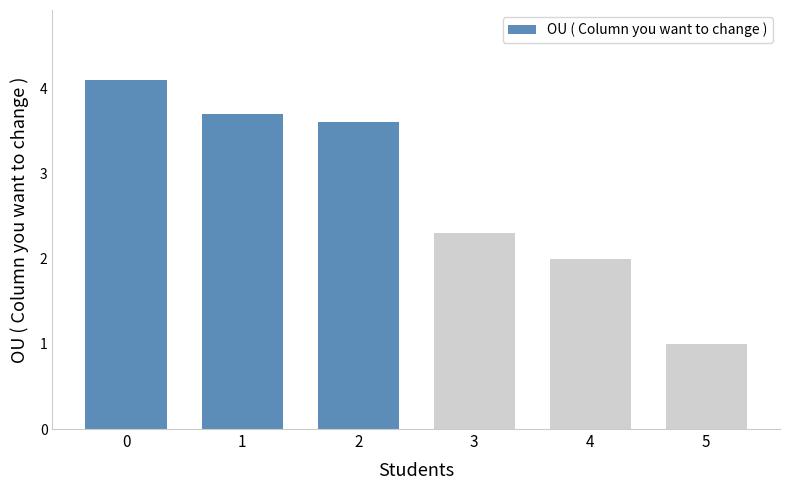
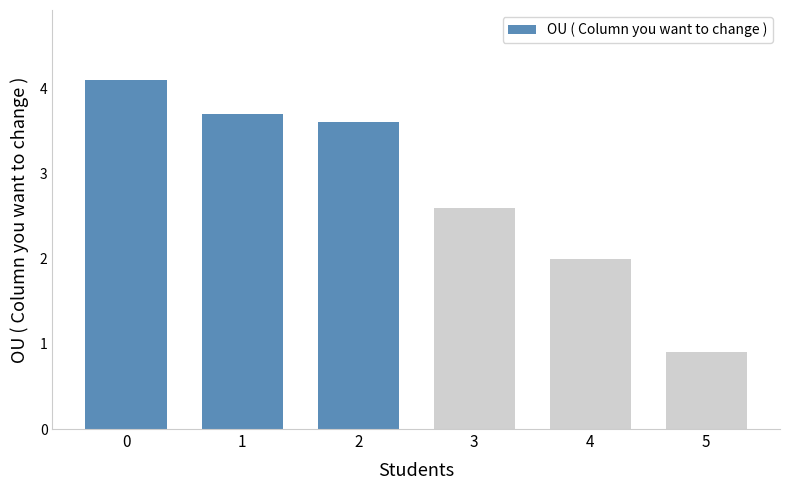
  {
    "0": 4.1,
    "1": 3.7,
    "2": 3.6,
-   "3": 2.3,
+   "3": 2.6,
    "4": 2.0,
-   "5": 1.0
+   "5": 0.9
  }
